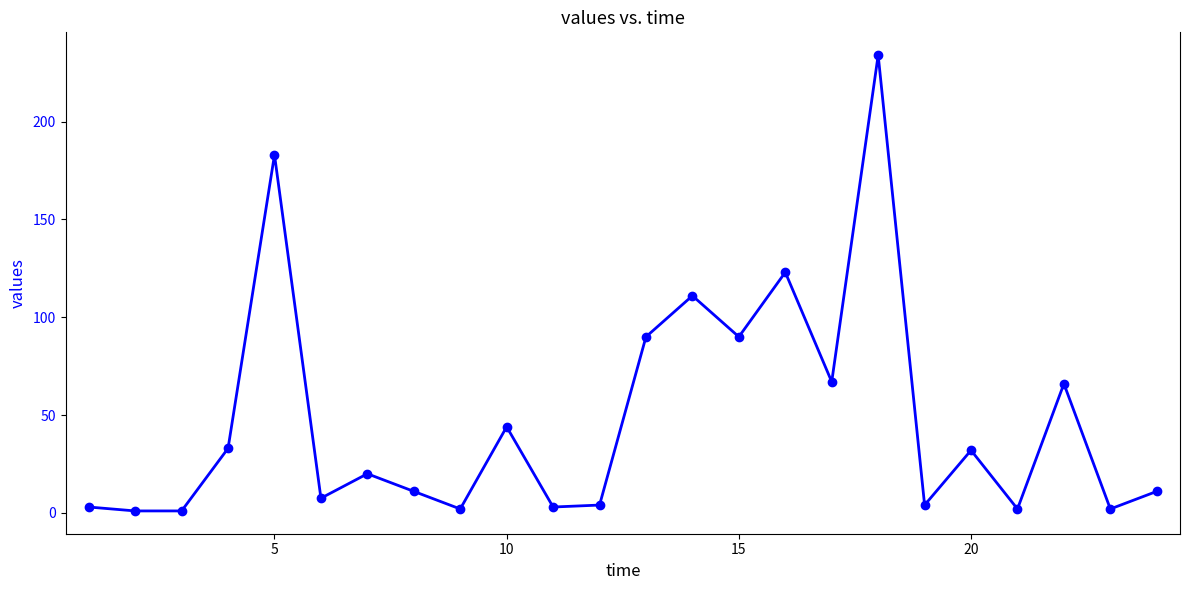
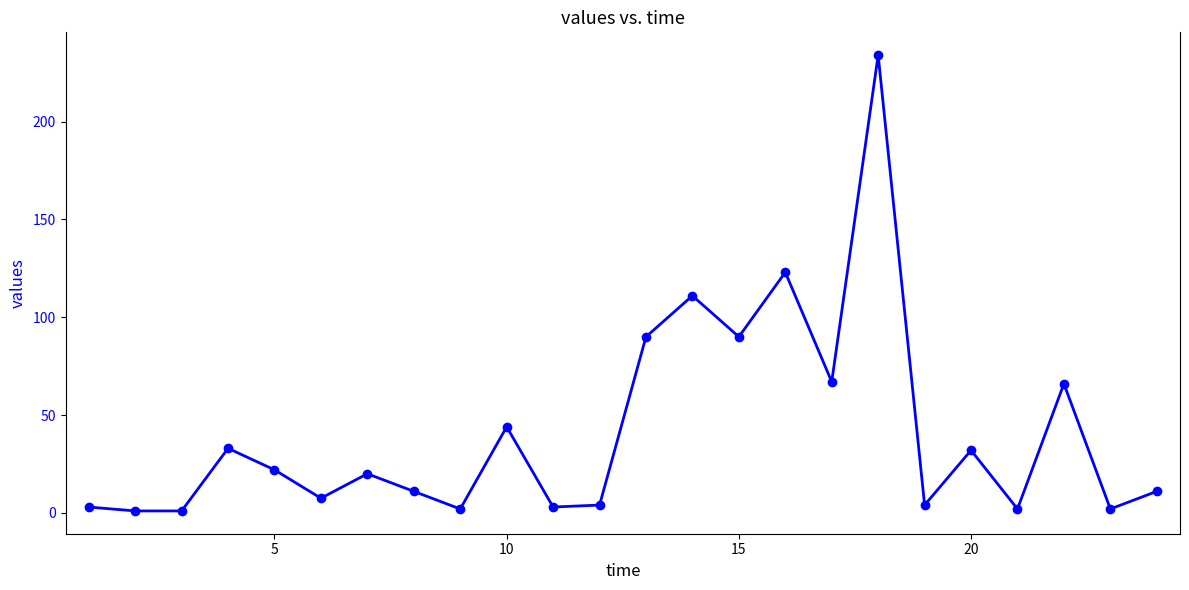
  {
-   "5": 183,
+   "5": 22,
    "10": 44,
    "15": 90,
    "20": 32
  }
